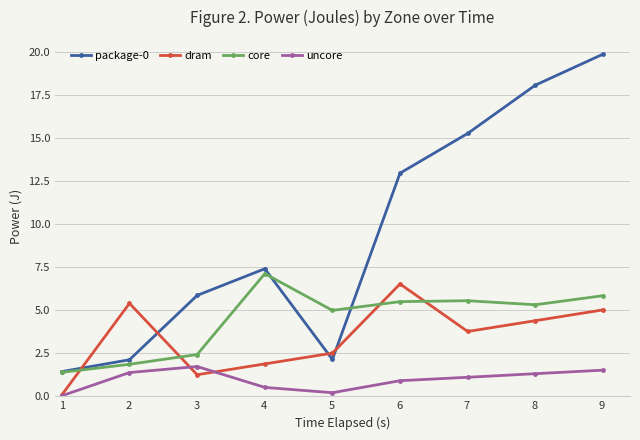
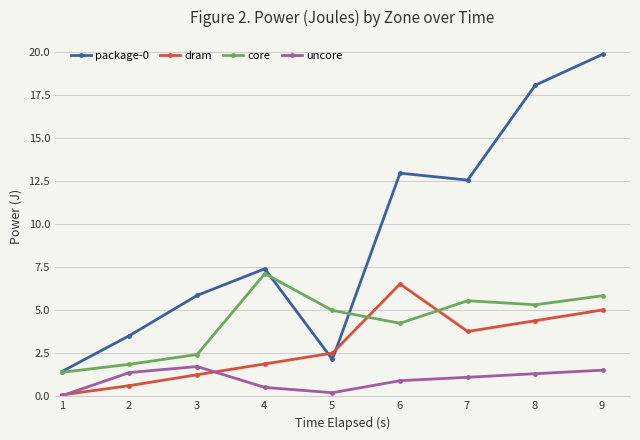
  {
    "package-0": {
-     "2": 2.1,
+     "2": 3.5,
      "3": 5.9,
      "4": 7.4,
      "5": 2.1,
      "6": 13.0,
-     "7": 15.3,
+     "7": 12.6,
      "8": 18.1,
      "9": 19.9
    },
    "dram": {
-     "2": 5.4,
+     "2": 0.6,
      "3": 1.3,
      "4": 1.9,
      "5": 2.5,
      "6": 6.5,
      "7": 3.8,
      "8": 4.4,
      "9": 5.0
    },
    "core": {
      "2": 1.9,
      "3": 2.4,
      "4": 7.1,
      "5": 5.0,
-     "6": 5.5,
+     "6": 4.2,
      "7": 5.6,
      "8": 5.3,
      "9": 5.9
    },
    "uncore": {
      "2": 1.4,
      "3": 1.7,
      "4": 0.5,
      "5": 0.2,
      "6": 0.9,
      "7": 1.1,
      "8": 1.3,
      "9": 1.5
    }
  }
